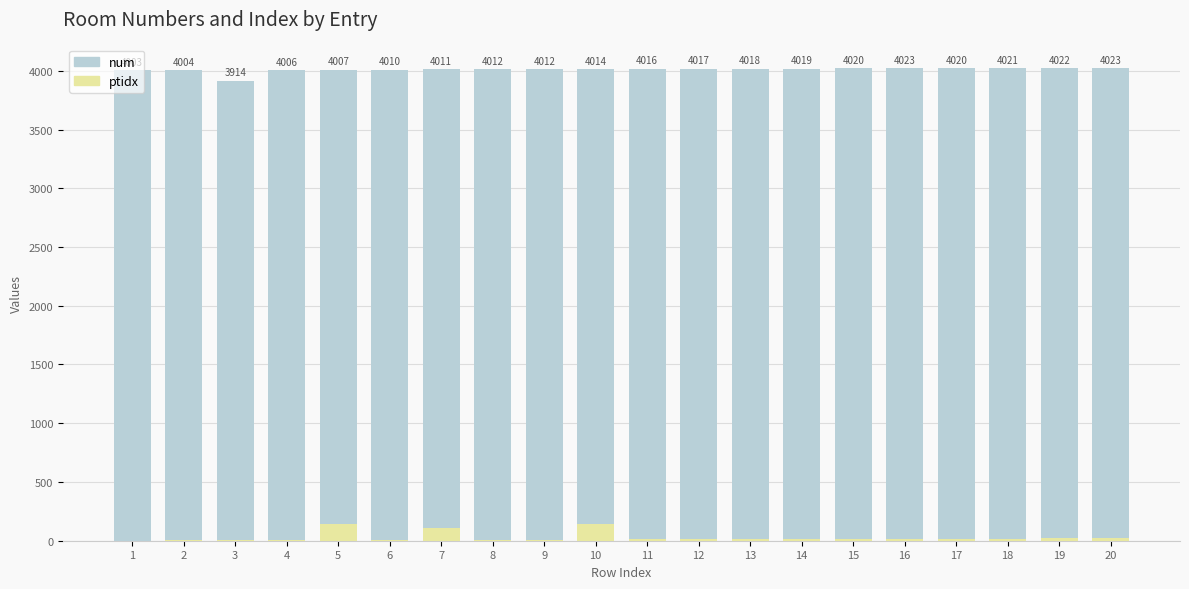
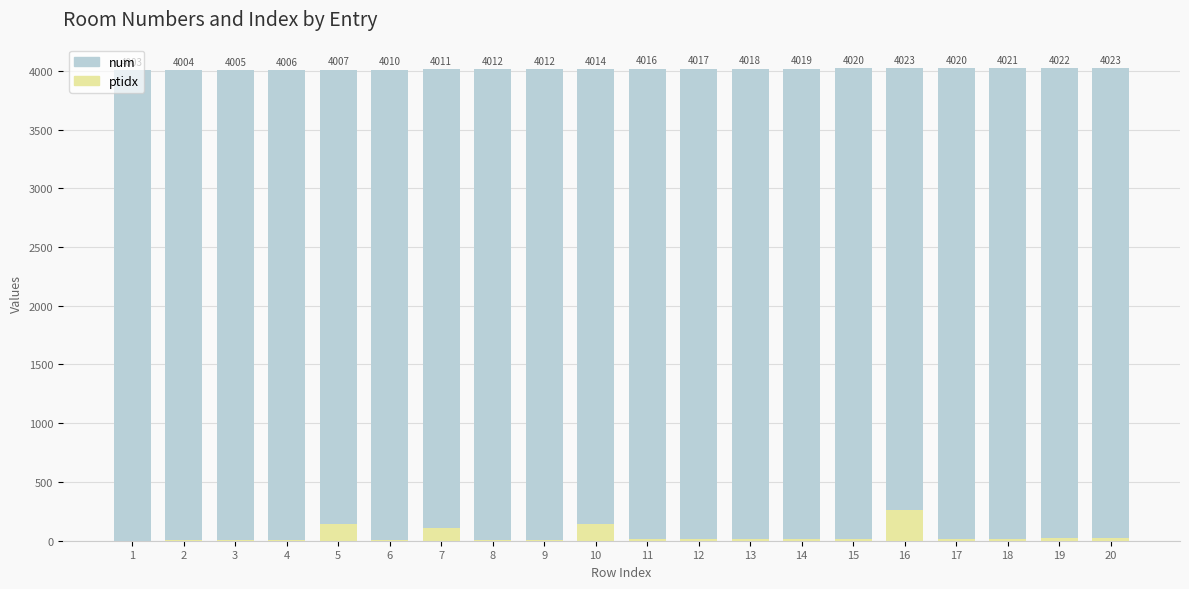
  {
    "num": {
      "2": 4004,
-     "3": 3914,
+     "3": 4005,
      "4": 4006,
      "5": 4007,
      "6": 4010,
      "7": 4011,
      "8": 4012,
      "9": 4012,
      "10": 4014,
      "11": 4016,
      "12": 4017,
      "13": 4018,
      "14": 4019,
      "15": 4020,
      "16": 4023,
      "17": 4020,
      "18": 4021,
      "19": 4022,
      "20": 4023
    },
    "ptidx": {
-     "16": 20
+     "16": 260
    }
  }
